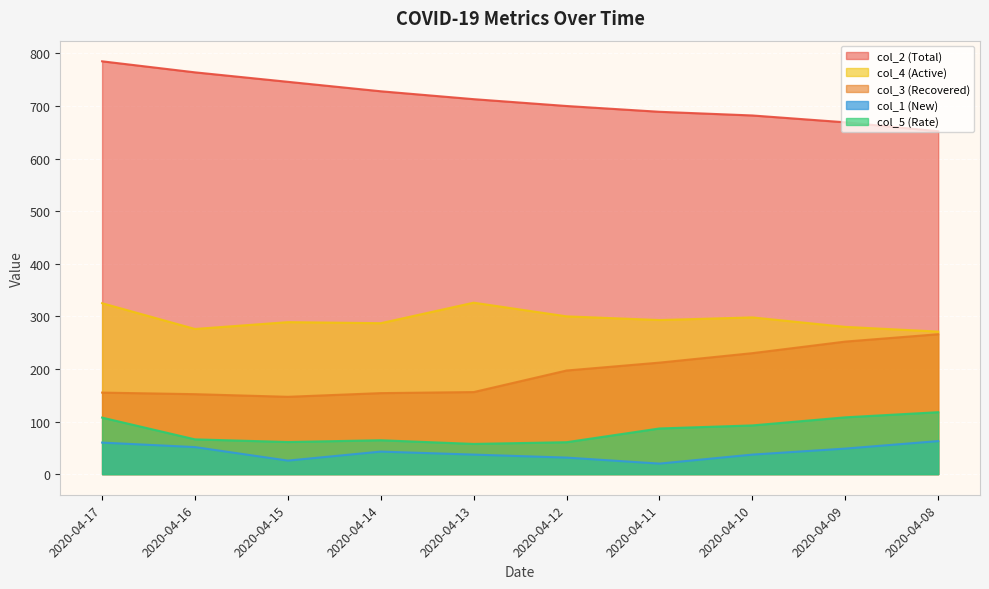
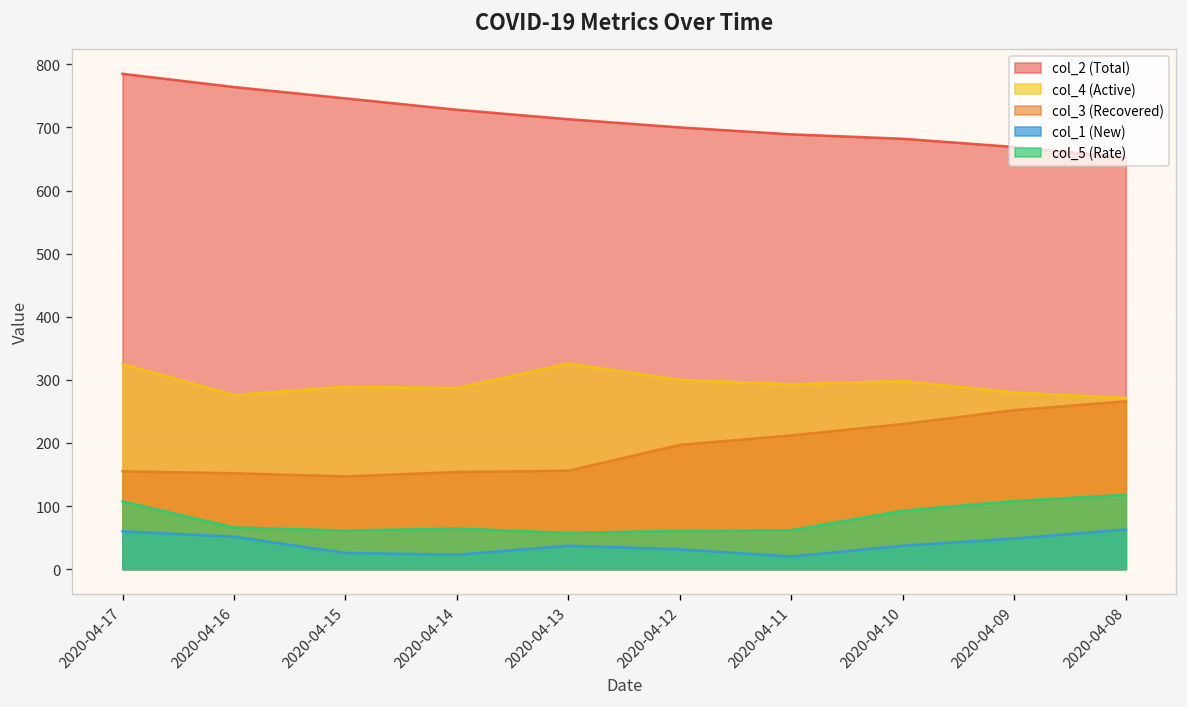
  {
    "col_4 (Active)": {
      "2020-04-17": 330,
      "2020-04-16": 280,
      "2020-04-15": 290,
      "2020-04-14": 290,
      "2020-04-13": 330,
      "2020-04-12": 300,
      "2020-04-11": 290,
      "2020-04-10": 300,
      "2020-04-09": 280,
      "2020-04-08": 270
    },
    "col_1 (New)": {
      "2020-04-17": 60,
      "2020-04-16": 50,
      "2020-04-15": 30,
-     "2020-04-14": 40,
+     "2020-04-14": 20,
      "2020-04-13": 40,
      "2020-04-12": 30,
      "2020-04-11": 20,
      "2020-04-10": 40,
      "2020-04-09": 50,
      "2020-04-08": 60
    },
    "col_5 (Rate)": {
      "2020-04-17": 110,
      "2020-04-16": 70,
      "2020-04-15": 60,
      "2020-04-14": 60,
      "2020-04-13": 60,
      "2020-04-12": 60,
-     "2020-04-11": 90,
+     "2020-04-11": 60,
      "2020-04-10": 90,
      "2020-04-09": 110,
      "2020-04-08": 120
    }
  }
